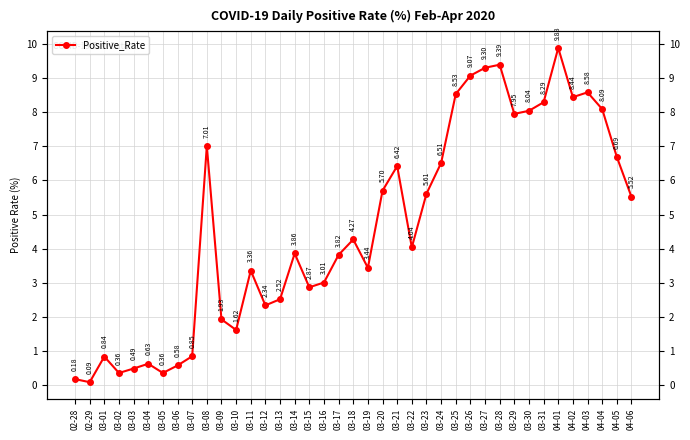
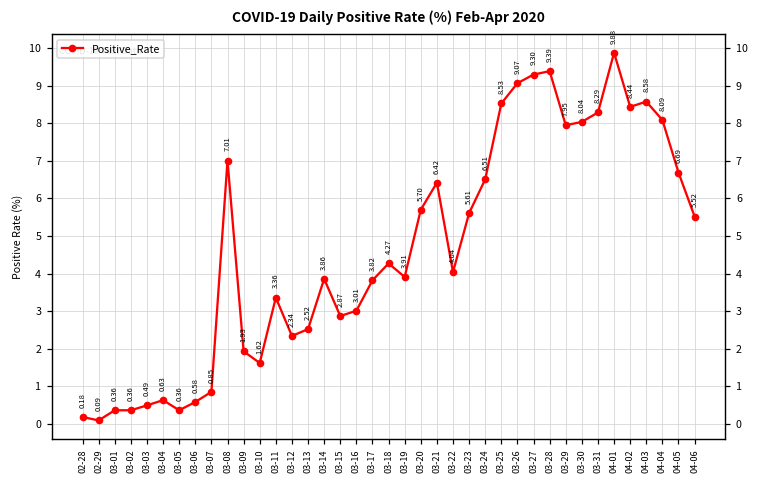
  {
    "02-28": 0.18,
    "02-29": 0.09,
-   "03-01": 0.84,
+   "03-01": 0.36,
    "03-02": 0.36,
    "03-03": 0.49,
    "03-04": 0.63,
    "03-05": 0.36,
    "03-06": 0.58,
    "03-07": 0.85,
    "03-08": 7.01,
    "03-09": 1.93,
    "03-10": 1.62,
    "03-11": 3.36,
    "03-12": 2.34,
    "03-13": 2.52,
    "03-14": 3.86,
    "03-15": 2.87,
    "03-16": 3.01,
    "03-17": 3.82,
    "03-18": 4.27,
-   "03-19": 3.44,
+   "03-19": 3.91,
    "03-20": 5.70,
    "03-21": 6.42,
    "03-22": 4.04,
    "03-23": 5.61,
    "03-24": 6.51,
    "03-25": 8.53,
    "03-26": 9.07,
    "03-27": 9.30,
    "03-28": 9.39,
    "03-29": 7.95,
    "03-30": 8.04,
    "03-31": 8.29,
    "04-01": 9.88,
    "04-02": 8.44,
    "04-03": 8.58,
    "04-04": 8.09,
    "04-05": 6.69,
    "04-06": 5.52
  }
